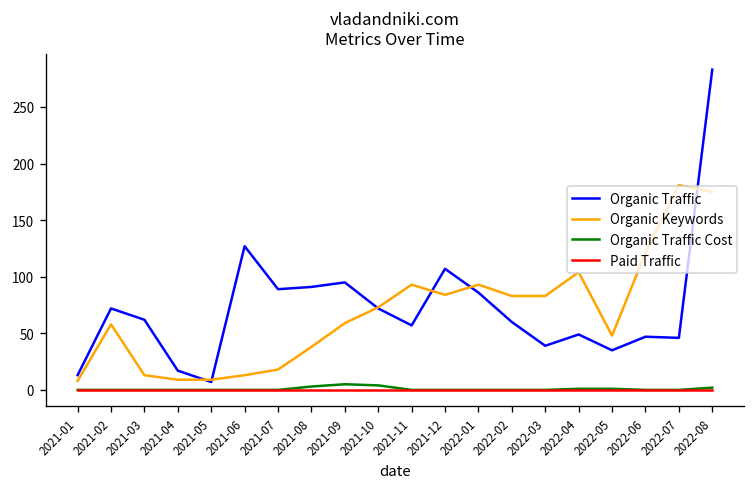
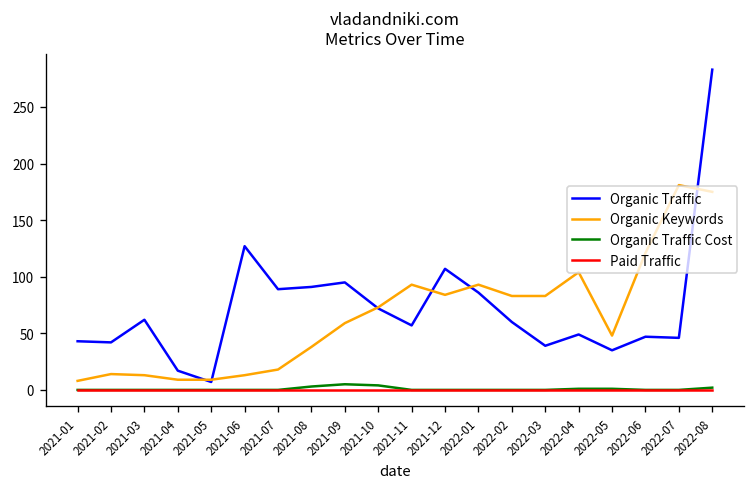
  {
    "Organic Traffic": {
-     "2021-01": 10,
-     "2021-02": 70,
+     "2021-01": 40,
+     "2021-02": 40,
      "2021-03": 60,
      "2021-04": 20,
      "2021-06": 130,
      "2021-07": 90,
      "2021-08": 90,
      "2021-09": 100,
      "2021-11": 60,
      "2021-12": 110,
      "2022-01": 90,
      "2022-02": 60,
      "2022-03": 40,
      "2022-04": 50,
      "2022-05": 40,
      "2022-06": 50,
      "2022-07": 50,
      "2022-08": 280
    },
    "Organic Keywords": {
      "2021-01": 10,
-     "2021-02": 60,
+     "2021-02": 10,
      "2021-03": 10,
      "2021-04": 10,
      "2021-06": 10,
      "2021-07": 20,
      "2021-08": 40,
      "2021-09": 60,
      "2021-11": 90,
      "2021-12": 80,
      "2022-01": 90,
      "2022-02": 80,
      "2022-03": 80,
      "2022-04": 100,
      "2022-05": 50,
      "2022-07": 180
    },
    "Organic Traffic Cost": {
      "2021-08": 0,
      "2021-09": 10,
      "2021-10": 0
    },
    "Paid Traffic": {
      "2021-08": 0,
      "2021-09": 0,
      "2021-10": 0
    }
  }
